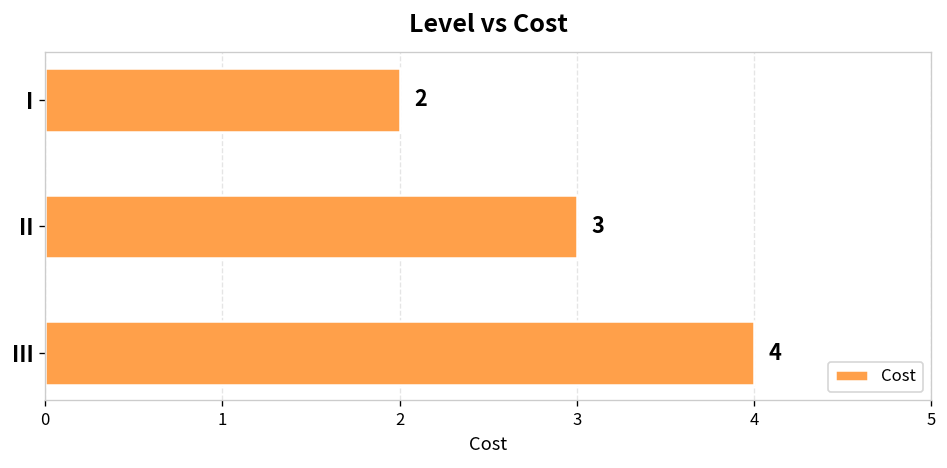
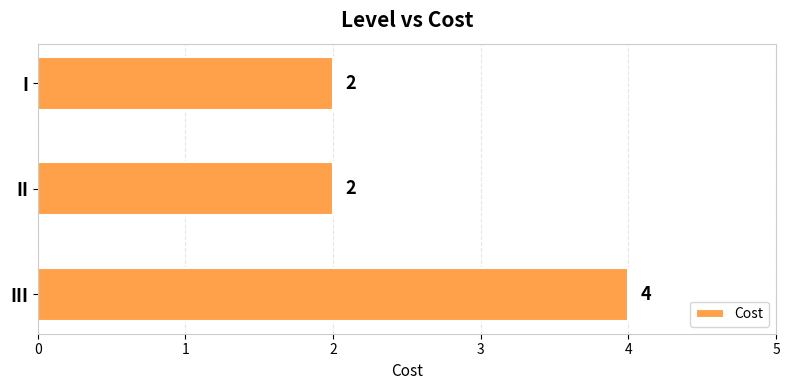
  {
    "I": 2,
-   "II": 3,
+   "II": 2,
    "III": 4
  }
